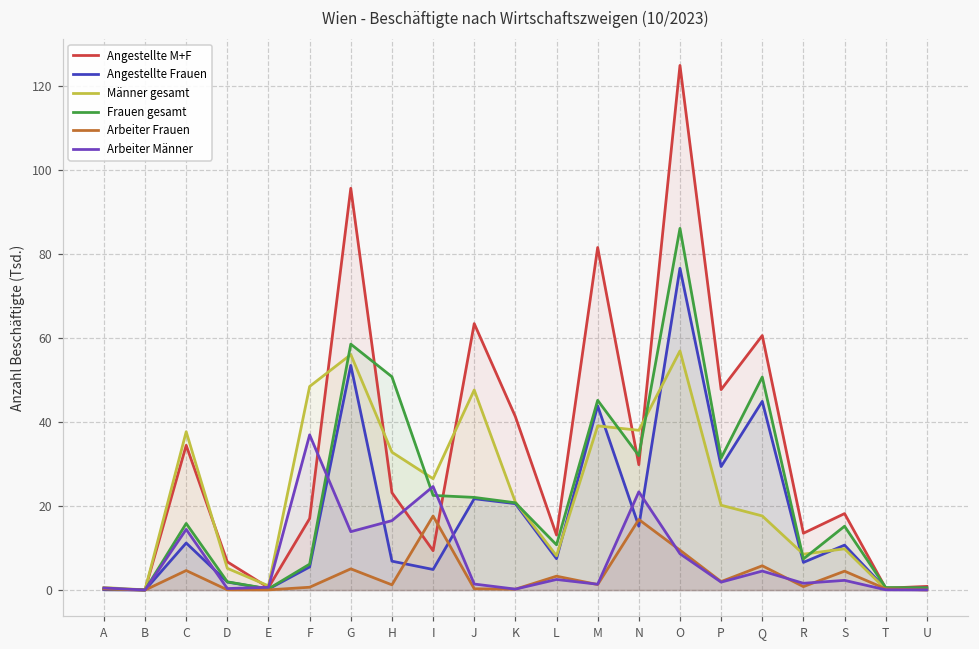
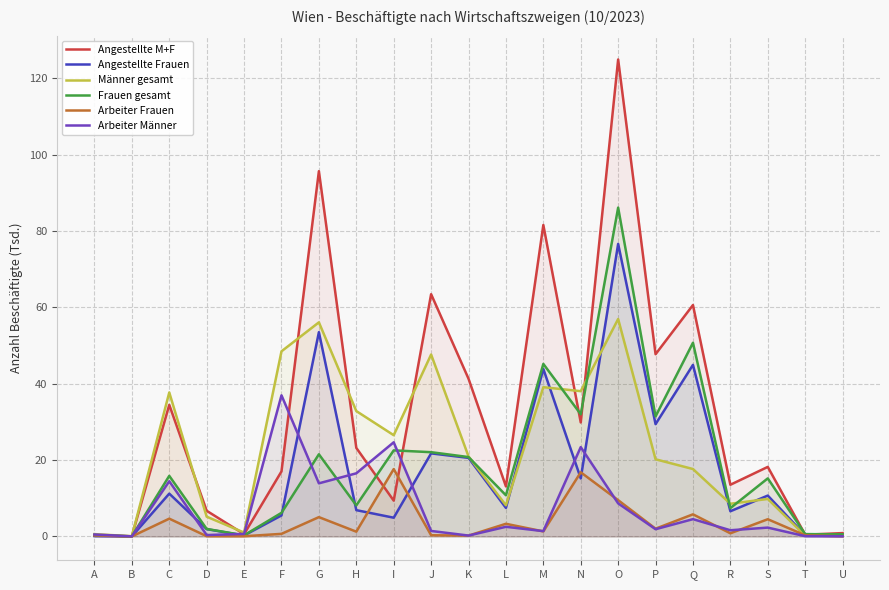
  {
    "Männer gesamt": {
      "C": 38,
      "D": 5,
      "F": 49,
      "G": 56,
      "H": 33,
      "I": 27,
      "J": 48,
      "L": 8,
      "M": 39,
      "N": 38,
      "O": 57,
      "P": 20,
      "Q": 18,
      "R": 9,
      "S": 10
    },
    "Frauen gesamt": {
      "C": 16,
      "F": 6,
-     "G": 59,
-     "H": 51,
+     "G": 22,
+     "H": 8,
      "I": 23,
      "L": 11,
      "M": 45,
      "N": 32,
      "O": 86,
      "P": 31,
      "Q": 51,
      "R": 7,
      "S": 15
    }
  }
